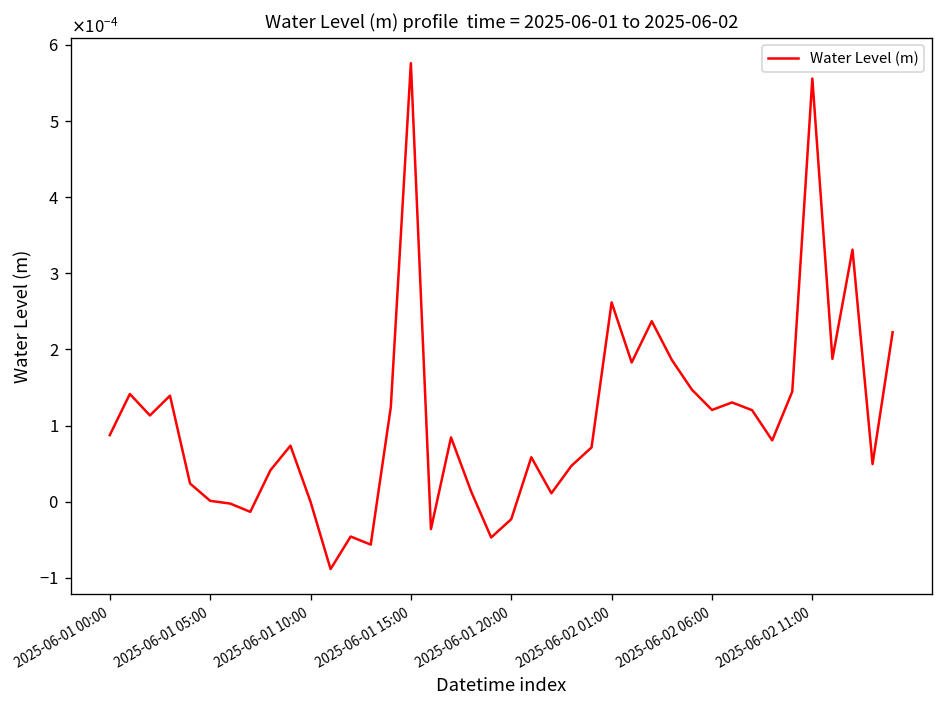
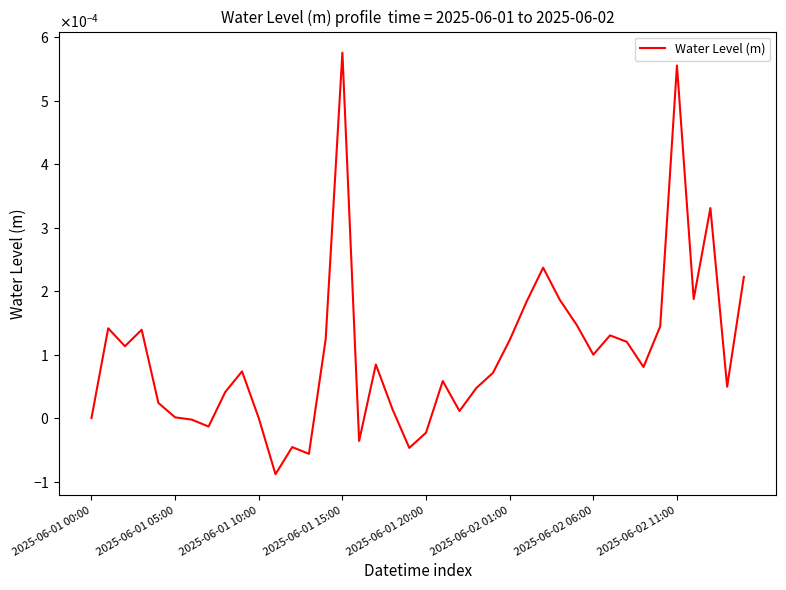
  {
-   "2025-06-01 00:00": 0.0001,
+   "2025-06-01 00:00": 0.0000,
    "2025-06-01 05:00": 0.00000,
    "2025-06-01 10:00": 0.00000,
    "2025-06-01 15:00": 0.00058,
    "2025-06-01 20:00": -0.00002,
-   "2025-06-02 01:00": 0.00026,
-   "2025-06-02 06:00": 0.00012,
+   "2025-06-02 01:00": 0.00012,
+   "2025-06-02 06:00": 0.00010,
    "2025-06-02 11:00": 0.00056
  }
